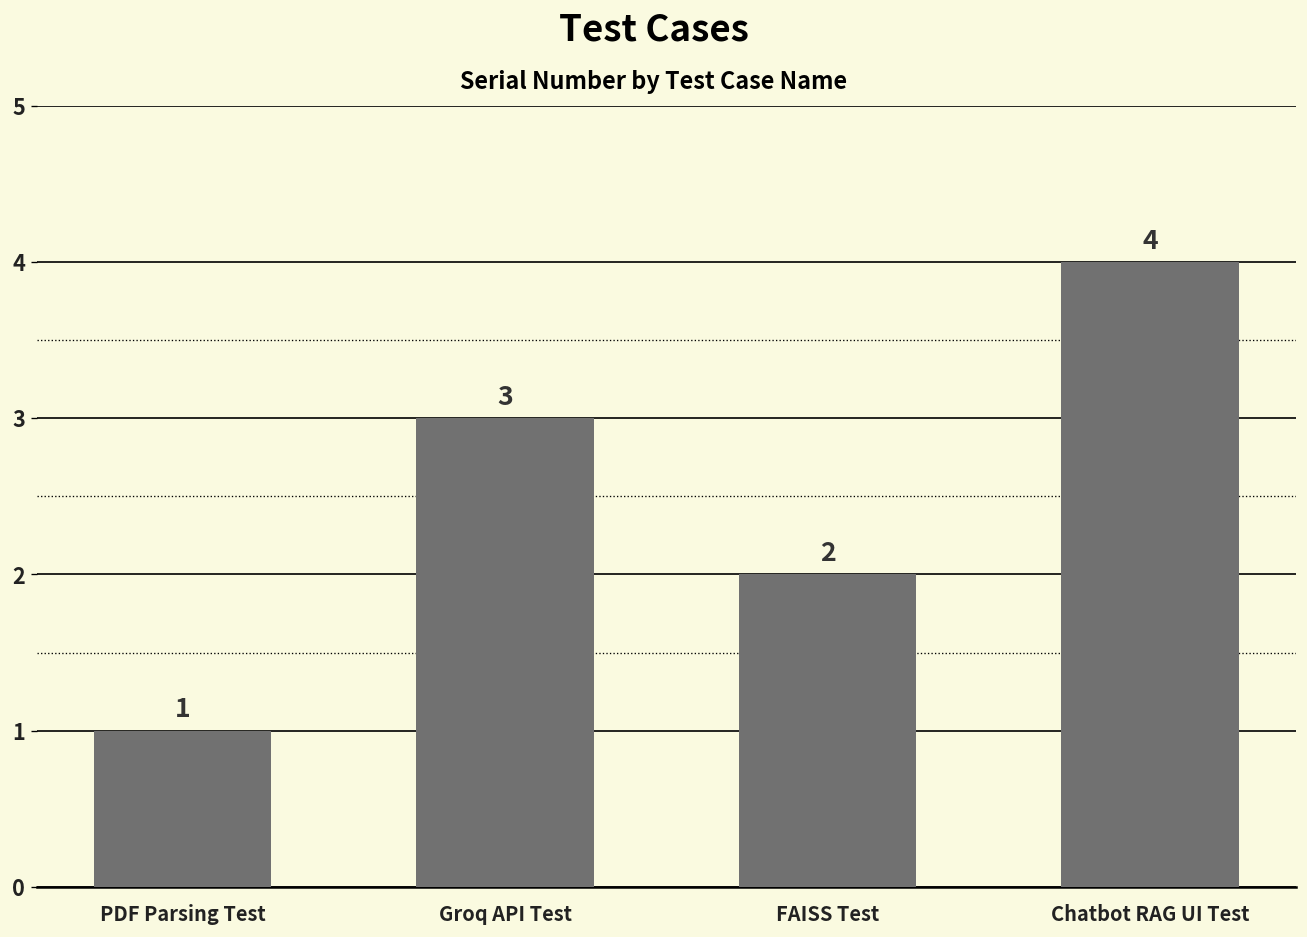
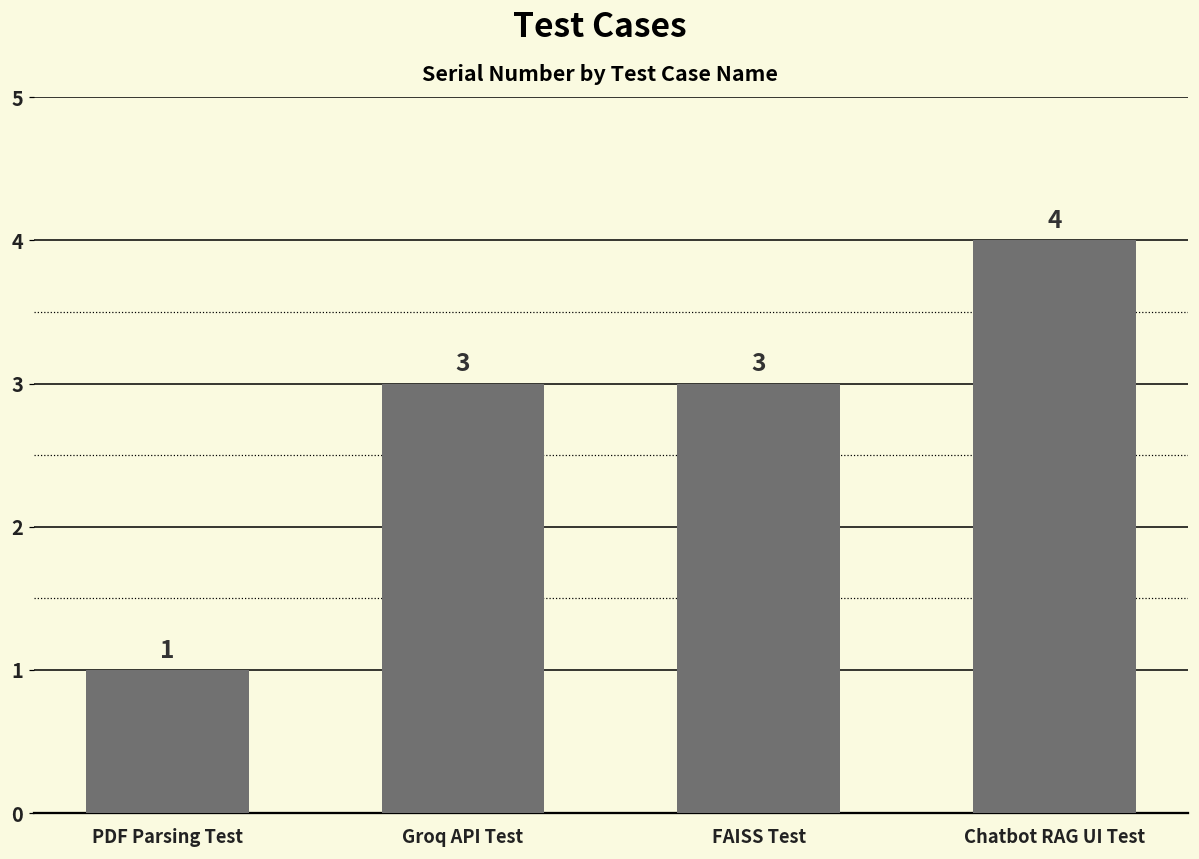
  {
    "PDF Parsing Test": 1,
    "Groq API Test": 3,
-   "FAISS Test": 2,
+   "FAISS Test": 3,
    "Chatbot RAG UI Test": 4
  }
